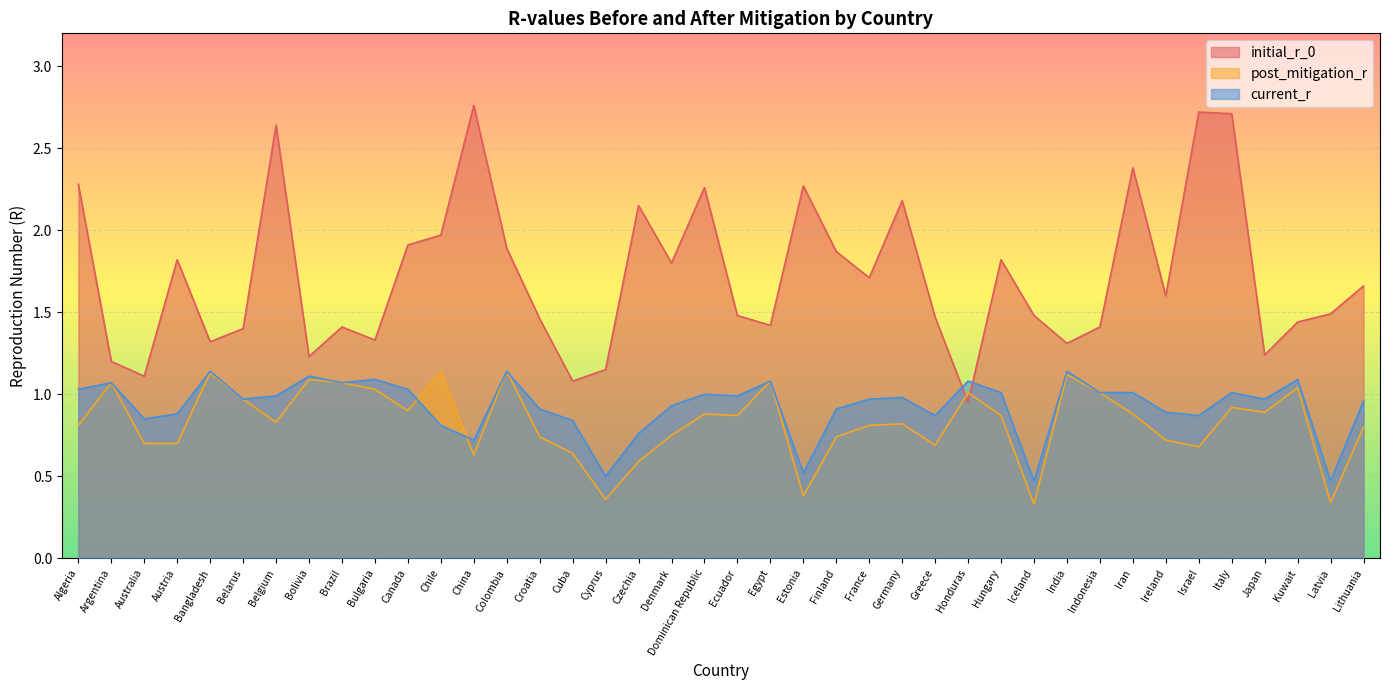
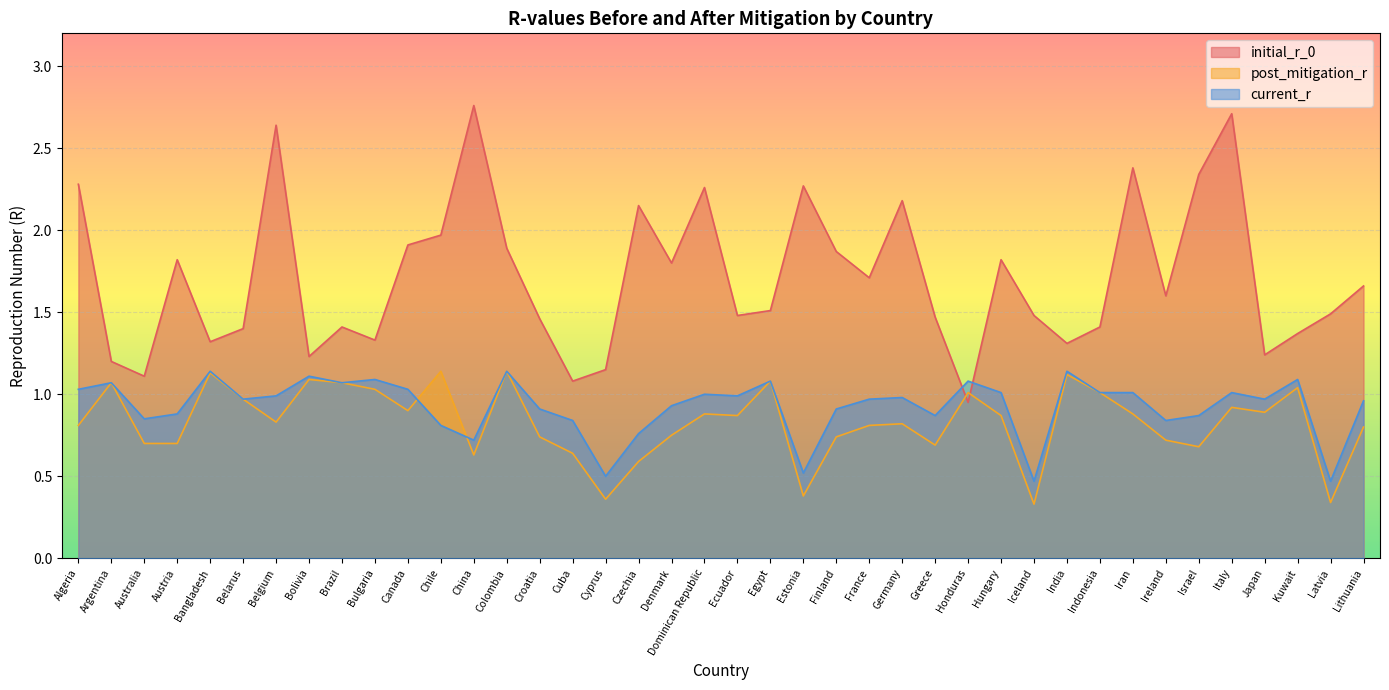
  {
    "initial_r_0": {
      "Algeria": 2.28,
      "Argentina": 1.20,
      "Australia": 1.11,
      "Austria": 1.82,
      "Bangladesh": 1.32,
      "Belarus": 1.40,
      "Belgium": 2.64,
      "Bolivia": 1.23,
      "Brazil": 1.41,
      "Bulgaria": 1.33,
      "Canada": 1.91,
      "Chile": 1.97,
      "China": 2.76,
      "Colombia": 1.89,
      "Croatia": 1.46,
      "Cuba": 1.08,
      "Cyprus": 1.15,
      "Czechia": 2.15,
      "Denmark": 1.80,
      "Dominican Republic": 2.26,
      "Ecuador": 1.48,
-     "Egypt": 1.42,
+     "Egypt": 1.51,
      "Estonia": 2.27,
      "Finland": 1.87,
      "France": 1.71,
      "Germany": 2.18,
      "Greece": 1.47,
      "Honduras": 0.95,
      "Hungary": 1.82,
      "Iceland": 1.48,
      "India": 1.31,
      "Indonesia": 1.41,
      "Iran": 2.38,
      "Ireland": 1.60,
-     "Israel": 2.72,
+     "Israel": 2.34,
      "Italy": 2.71,
      "Japan": 1.24,
-     "Kuwait": 1.44,
+     "Kuwait": 1.37,
      "Latvia": 1.49,
      "Lithuania": 1.66
    },
    "post_mitigation_r": {
      "Algeria": 0.81,
      "Australia": 0.70,
      "Austria": 0.70,
      "Belgium": 0.83,
      "Bolivia": 1.09,
      "Bulgaria": 1.03,
      "Canada": 0.90,
      "Chile": 1.14,
      "China": 0.63,
      "Croatia": 0.74,
      "Cuba": 0.64,
      "Cyprus": 0.36,
      "Czechia": 0.59,
      "Denmark": 0.75,
      "Dominican Republic": 0.88,
      "Ecuador": 0.87,
      "Estonia": 0.38,
      "Finland": 0.74,
      "France": 0.81,
      "Germany": 0.82,
      "Greece": 0.69,
      "Honduras": 1.01,
      "Hungary": 0.87,
      "Iceland": 0.33,
      "India": 1.12,
      "Iran": 0.88,
      "Ireland": 0.72,
      "Israel": 0.68,
      "Italy": 0.92,
      "Japan": 0.89,
      "Kuwait": 1.04,
      "Latvia": 0.34,
      "Lithuania": 0.80
    },
    "current_r": {
      "Algeria": 1.03,
      "Australia": 0.85,
      "Austria": 0.88,
      "Belgium": 0.99,
      "Bolivia": 1.11,
      "Bulgaria": 1.09,
      "Canada": 1.03,
      "Chile": 0.81,
      "China": 0.72,
      "Croatia": 0.91,
      "Cuba": 0.84,
      "Cyprus": 0.50,
      "Czechia": 0.76,
      "Denmark": 0.93,
      "Dominican Republic": 1.00,
      "Ecuador": 0.99,
      "Estonia": 0.52,
      "Finland": 0.91,
      "France": 0.97,
      "Germany": 0.98,
      "Greece": 0.87,
      "Honduras": 1.08,
      "Hungary": 1.01,
      "Iceland": 0.47,
      "India": 1.14,
      "Iran": 1.01,
-     "Ireland": 0.89,
+     "Ireland": 0.84,
      "Israel": 0.87,
      "Italy": 1.01,
      "Japan": 0.97,
      "Kuwait": 1.09,
      "Latvia": 0.47,
      "Lithuania": 0.96
    }
  }
